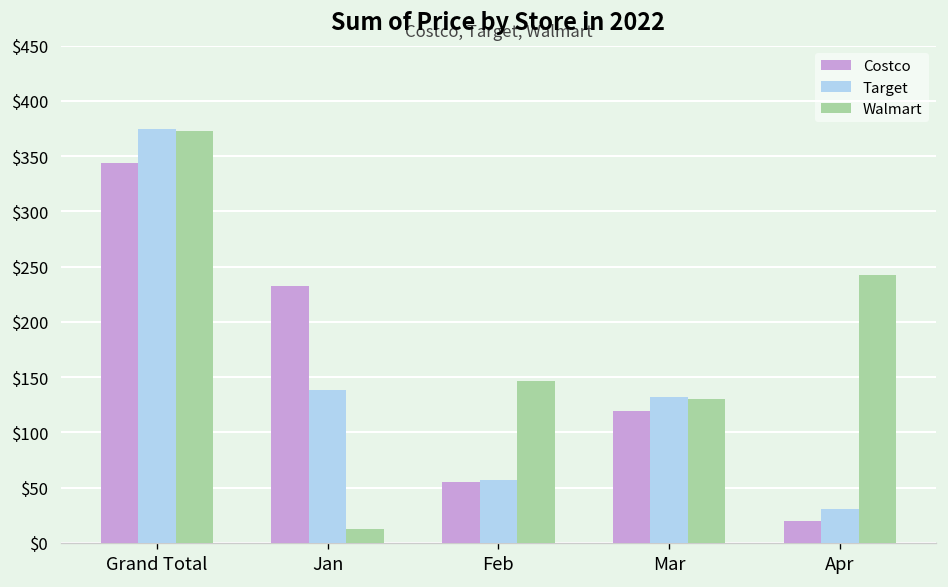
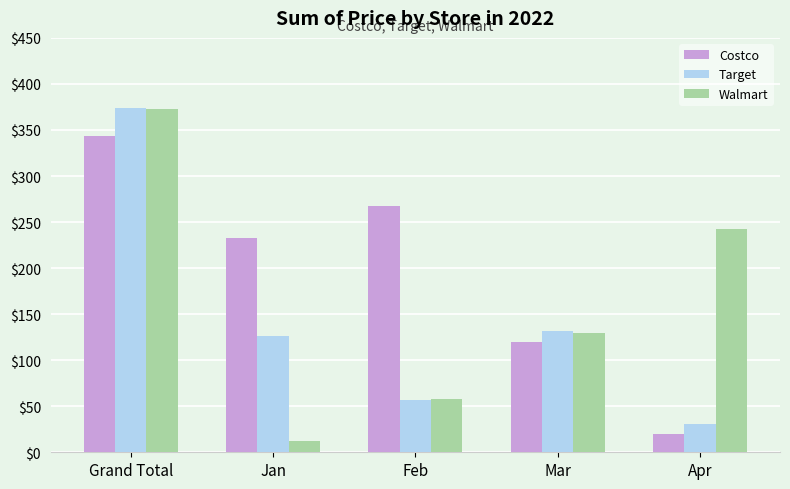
  {
    "Costco": {
      "Grand Total": "$340",
      "Jan": "$230",
-     "Feb": "$50",
+     "Feb": "$270",
      "Mar": "$120",
      "Apr": "$20"
    },
    "Target": {
      "Grand Total": "$370",
-     "Jan": "$140",
+     "Jan": "$130",
      "Feb": "$60",
      "Mar": "$130",
      "Apr": "$30"
    },
    "Walmart": {
      "Grand Total": "$370",
      "Jan": "$10",
-     "Feb": "$150",
+     "Feb": "$60",
      "Mar": "$130",
      "Apr": "$240"
    }
  }
